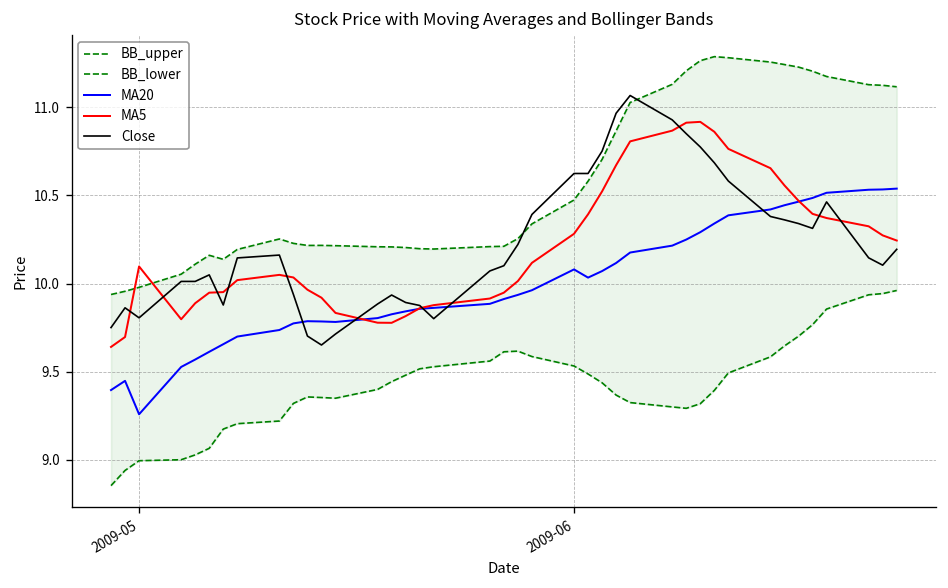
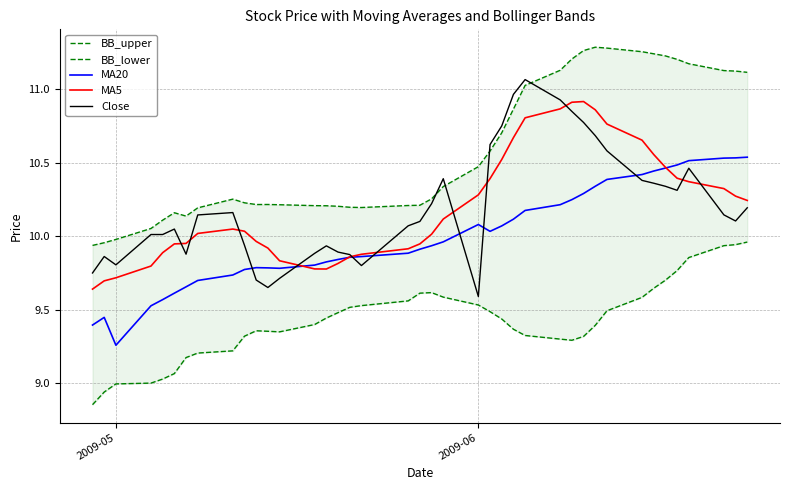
  {
    "MA20": {
      "2009-05": 9.26,
      "2009-06": 10.08
    },
    "MA5": {
-     "2009-05": 10.10,
+     "2009-05": 9.72,
      "2009-06": 10.28
    },
    "Close": {
      "2009-05": 9.81,
-     "2009-06": 10.62
+     "2009-06": 9.59
    }
  }
